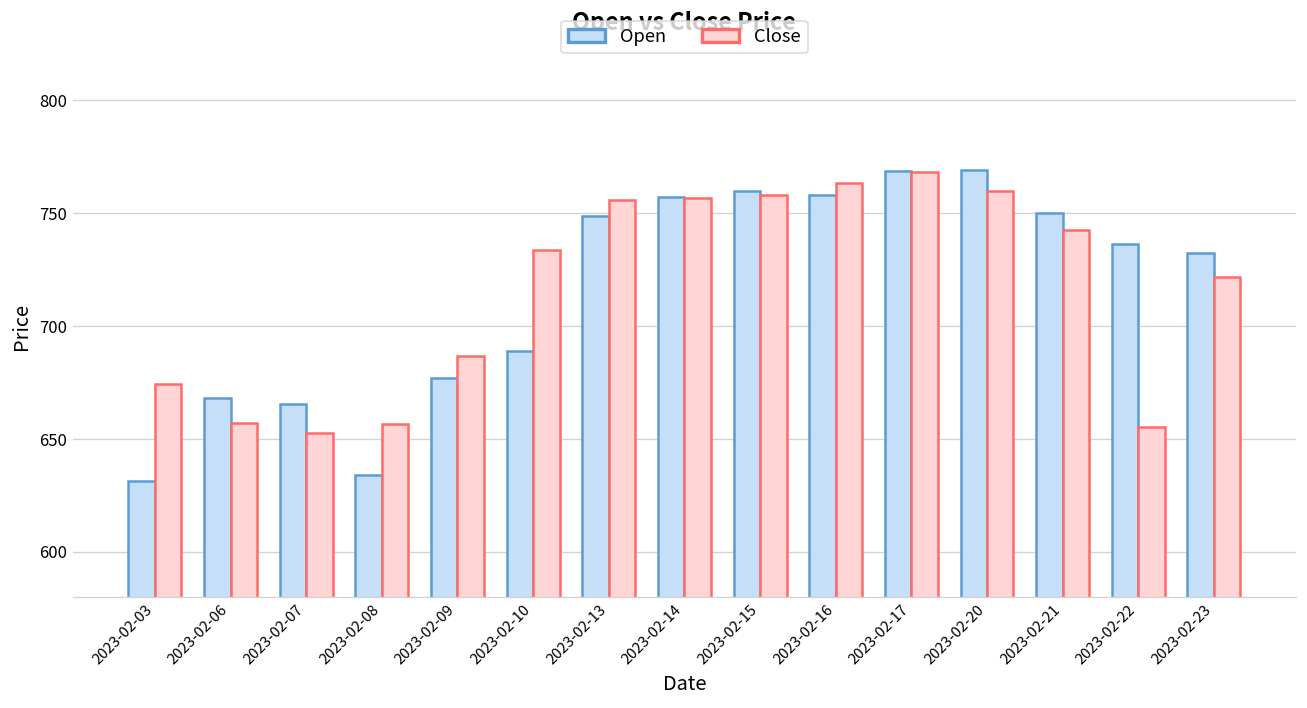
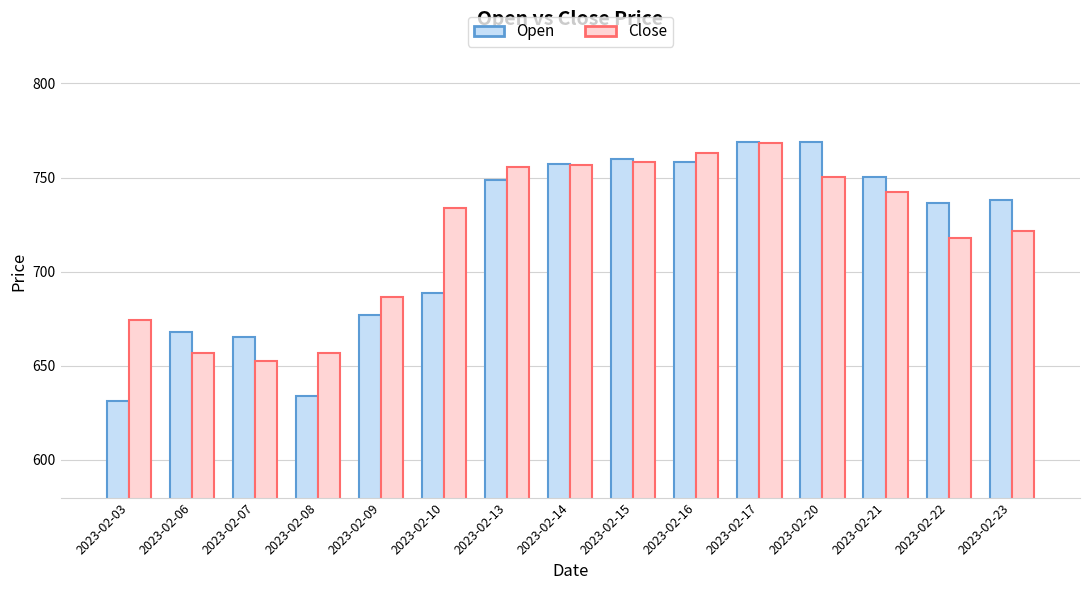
  {
    "Open": {
      "2023-02-03": 631,
      "2023-02-06": 668,
      "2023-02-07": 665,
      "2023-02-08": 634,
      "2023-02-09": 677,
      "2023-02-10": 689,
      "2023-02-13": 749,
      "2023-02-14": 757,
      "2023-02-15": 760,
      "2023-02-16": 758,
      "2023-02-17": 769,
      "2023-02-20": 769,
      "2023-02-21": 750,
      "2023-02-22": 736,
-     "2023-02-23": 732
+     "2023-02-23": 738
    },
    "Close": {
      "2023-02-03": 675,
      "2023-02-06": 657,
      "2023-02-07": 653,
      "2023-02-08": 657,
      "2023-02-09": 687,
      "2023-02-10": 734,
      "2023-02-13": 756,
      "2023-02-14": 757,
      "2023-02-15": 758,
      "2023-02-16": 763,
      "2023-02-17": 768,
-     "2023-02-20": 760,
+     "2023-02-20": 750,
      "2023-02-21": 742,
-     "2023-02-22": 655,
+     "2023-02-22": 718,
      "2023-02-23": 722
    }
  }
